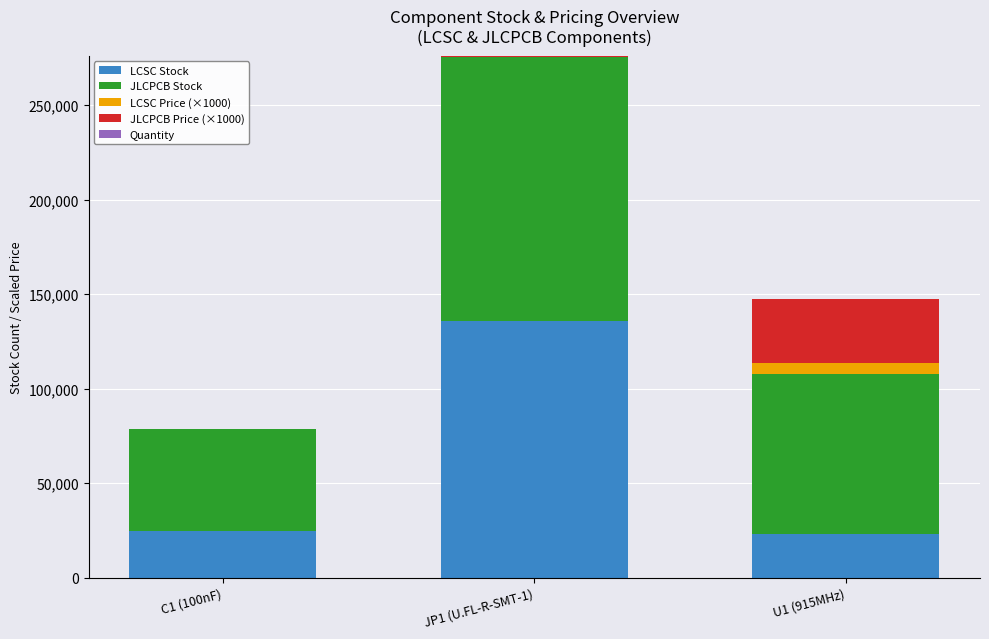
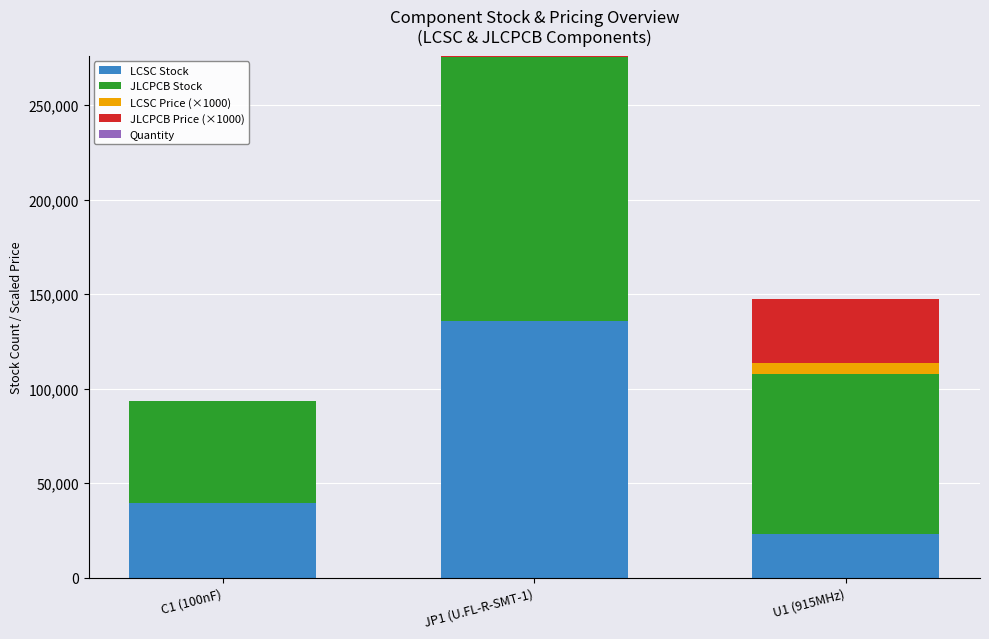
  {
    "LCSC Stock": {
-     "C1 (100nF)": "25,000",
+     "C1 (100nF)": "40,000",
      "JP1 (U.FL-R-SMT-1)": "136,000",
      "U1 (915MHz)": "23,000"
    },
    "JLCPCB Stock": {
      "C1 (100nF)": "54,000",
      "JP1 (U.FL-R-SMT-1)": "140,000",
      "U1 (915MHz)": "84,000"
    },
    "LCSC Price (×1000)": {
      "U1 (915MHz)": "5,000"
    },
    "Quantity": {
      "U1 (915MHz)": "34,000"
    }
  }
